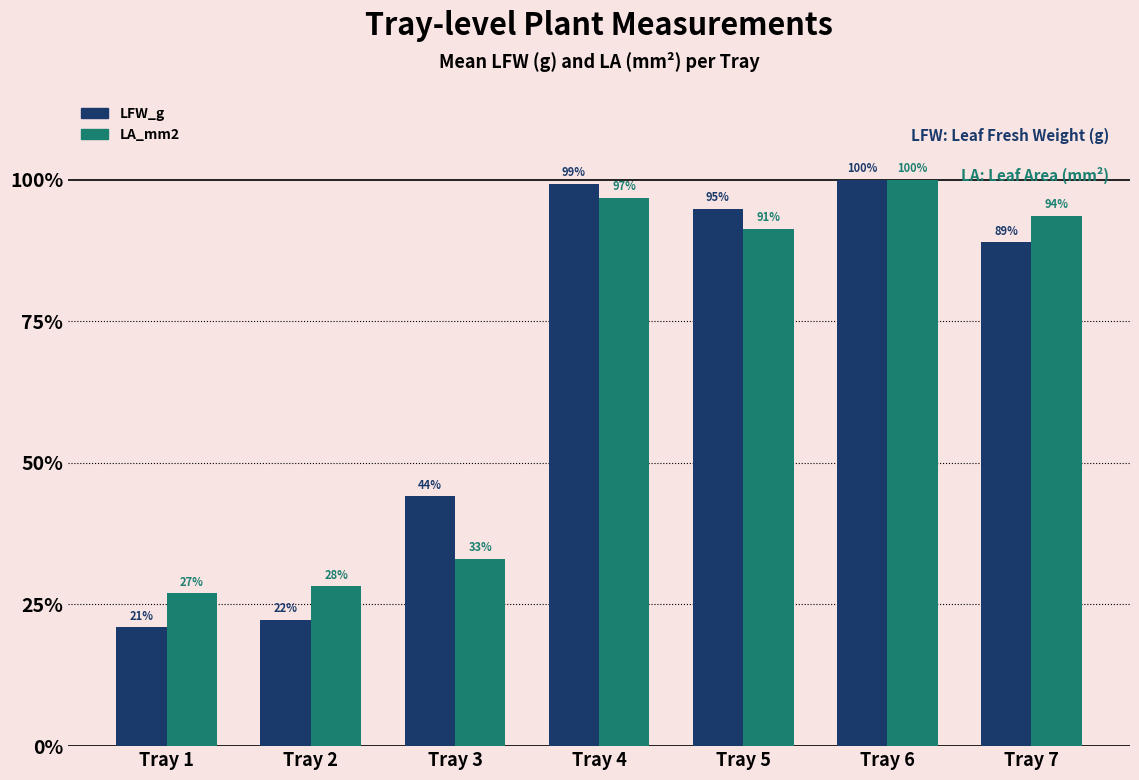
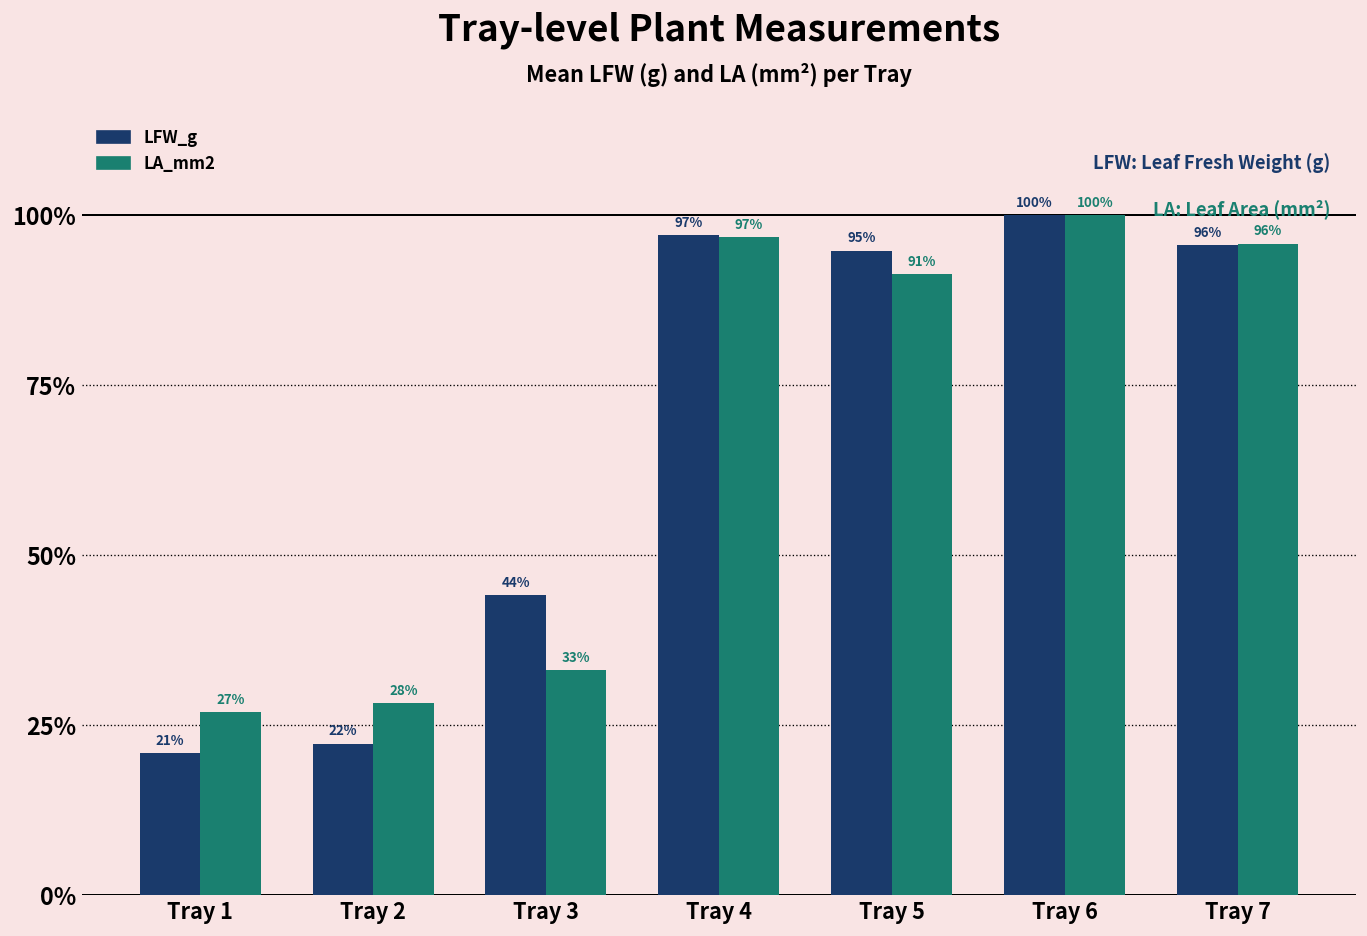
  {
    "LFW_g": {
      "Tray 1": "21%",
      "Tray 2": "22%",
      "Tray 3": "44%",
-     "Tray 4": "99%",
+     "Tray 4": "97%",
      "Tray 5": "95%",
      "Tray 6": "100%",
-     "Tray 7": "89%"
+     "Tray 7": "96%"
    },
    "LA_mm2": {
      "Tray 1": "27%",
      "Tray 2": "28%",
      "Tray 3": "33%",
      "Tray 4": "97%",
      "Tray 5": "91%",
      "Tray 6": "100%",
-     "Tray 7": "94%"
+     "Tray 7": "96%"
    }
  }
